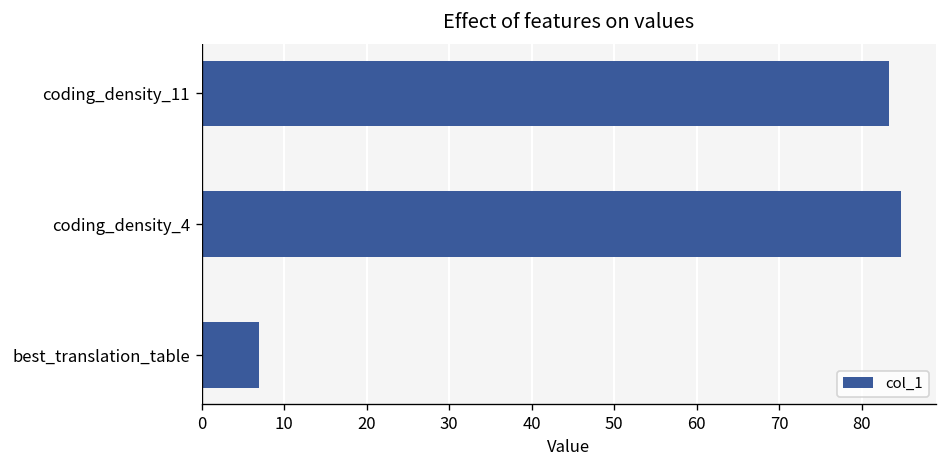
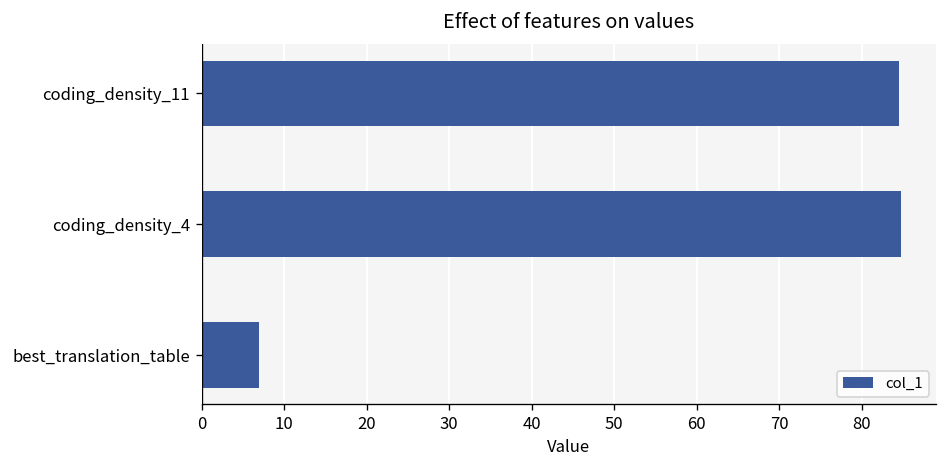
  {
-   "coding_density_11": 83,
+   "coding_density_11": 85,
    "coding_density_4": 85,
    "best_translation_table": 7
  }
